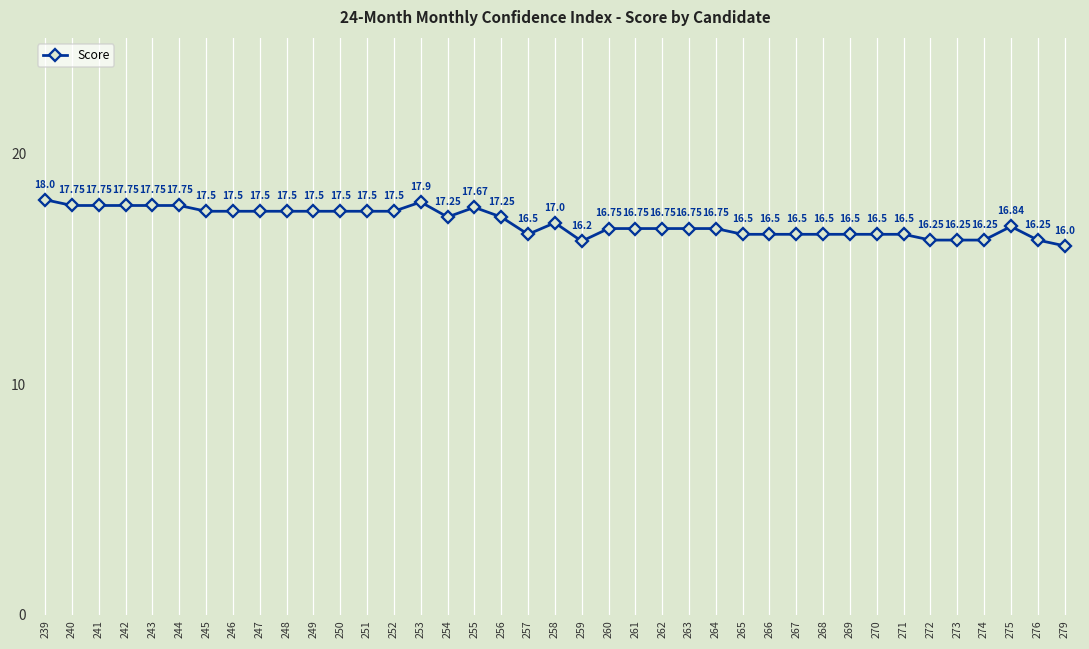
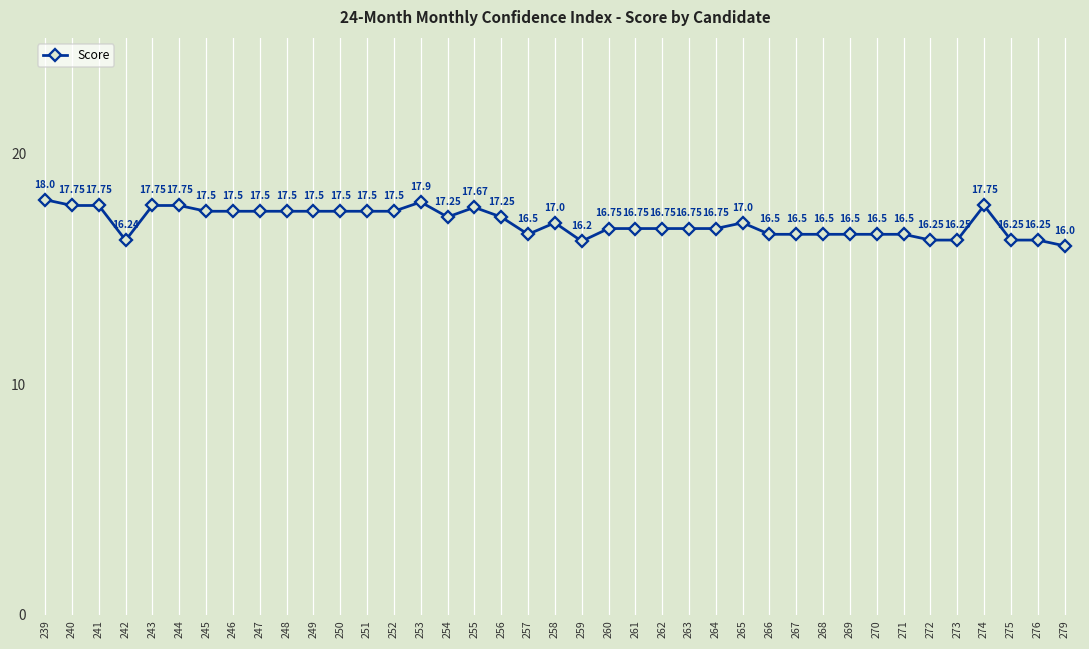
  {
    "239": 18.0,
    "240": 17.75,
    "241": 17.75,
-   "242": 17.75,
+   "242": 16.24,
    "243": 17.75,
    "244": 17.75,
    "245": 17.5,
    "246": 17.5,
    "247": 17.5,
    "248": 17.5,
    "249": 17.5,
    "250": 17.5,
    "251": 17.5,
    "252": 17.5,
    "253": 17.9,
    "254": 17.25,
    "255": 17.67,
    "256": 17.25,
    "257": 16.5,
    "258": 17.0,
    "259": 16.2,
    "260": 16.75,
    "261": 16.75,
    "262": 16.75,
    "263": 16.75,
    "264": 16.75,
-   "265": 16.5,
+   "265": 17.0,
    "266": 16.5,
    "267": 16.5,
    "268": 16.5,
    "269": 16.5,
    "270": 16.5,
    "271": 16.5,
    "272": 16.25,
    "273": 16.25,
-   "274": 16.25,
-   "275": 16.84,
+   "274": 17.75,
+   "275": 16.25,
    "276": 16.25,
    "279": 16.0
  }
